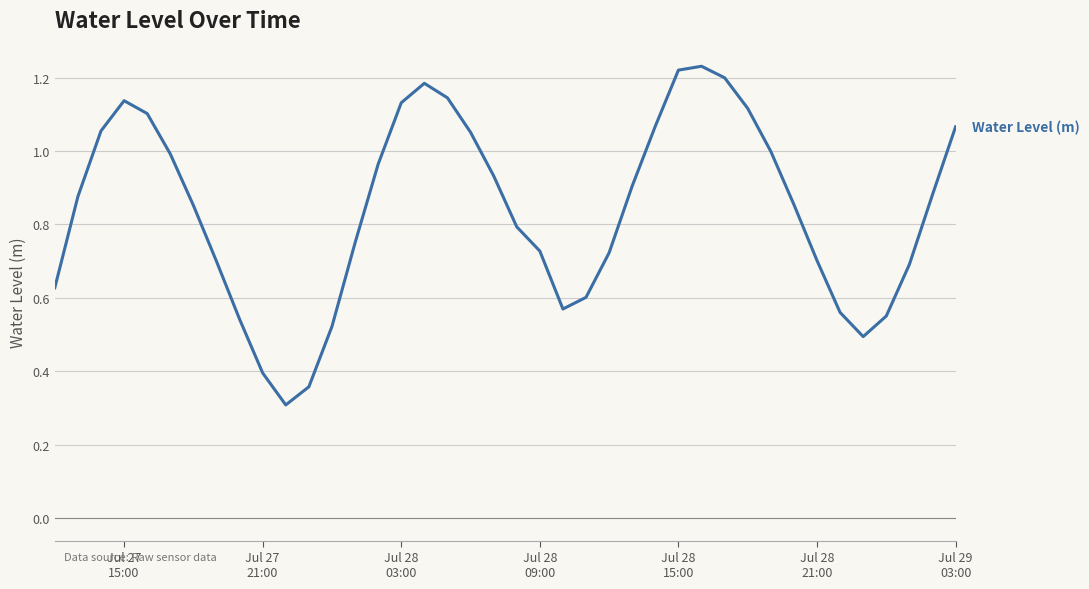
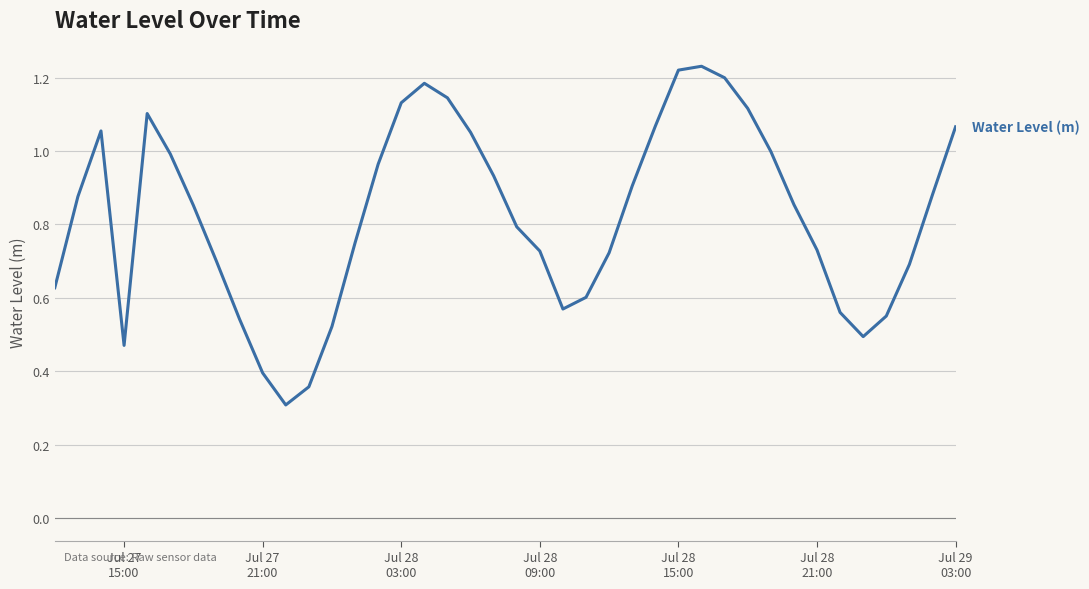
  {
-   "Jul 27 15:00": 1.14,
+   "Jul 27 15:00": 0.47,
    "Jul 27 21:00": 0.40,
    "Jul 28 03:00": 1.13,
    "Jul 28 09:00": 0.73,
    "Jul 28 15:00": 1.22,
-   "Jul 28 21:00": 0.70,
+   "Jul 28 21:00": 0.73,
    "Jul 29 03:00": 1.07
  }
